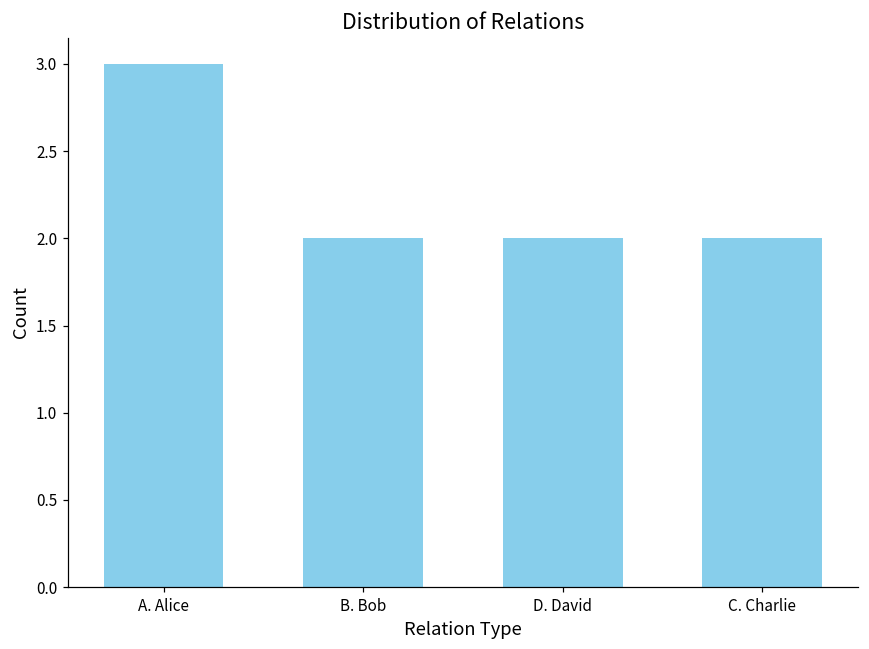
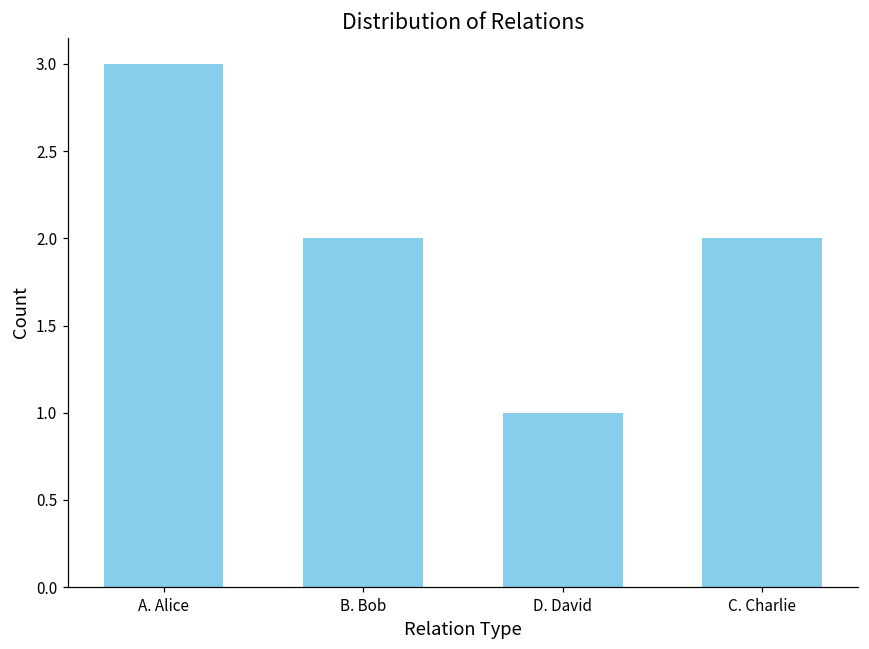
  {
    "A. Alice": 3,
    "B. Bob": 2,
-   "D. David": 2,
+   "D. David": 1,
    "C. Charlie": 2
  }
